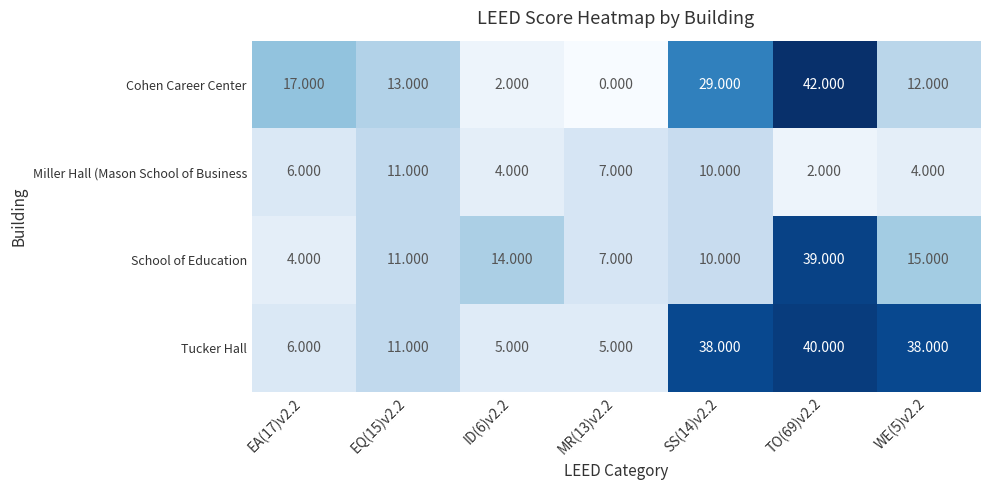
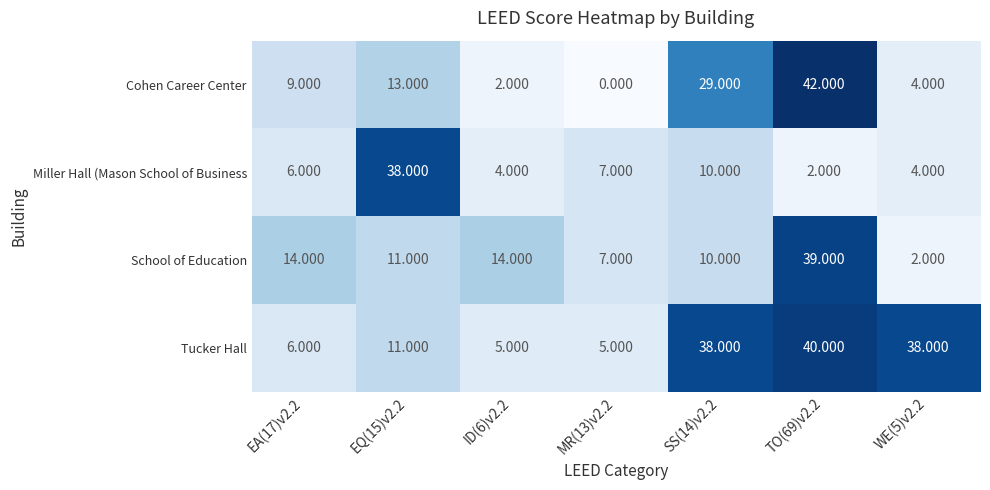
  {
    "Cohen Career Center": {
-     "EA(17)v2.2": 17.000,
+     "EA(17)v2.2": 9.000,
      "EQ(15)v2.2": 13.000,
      "ID(6)v2.2": 2.000,
      "MR(13)v2.2": 0.000,
      "SS(14)v2.2": 29.000,
      "TO(69)v2.2": 42.000,
-     "WE(5)v2.2": 12.000
+     "WE(5)v2.2": 4.000
    },
    "Miller Hall (Mason School of Business": {
      "EA(17)v2.2": 6.000,
-     "EQ(15)v2.2": 11.000,
+     "EQ(15)v2.2": 38.000,
      "ID(6)v2.2": 4.000,
      "MR(13)v2.2": 7.000,
      "SS(14)v2.2": 10.000,
      "TO(69)v2.2": 2.000,
      "WE(5)v2.2": 4.000
    },
    "School of Education": {
-     "EA(17)v2.2": 4.000,
+     "EA(17)v2.2": 14.000,
      "EQ(15)v2.2": 11.000,
      "ID(6)v2.2": 14.000,
      "MR(13)v2.2": 7.000,
      "SS(14)v2.2": 10.000,
      "TO(69)v2.2": 39.000,
-     "WE(5)v2.2": 15.000
+     "WE(5)v2.2": 2.000
    },
    "Tucker Hall": {
      "EA(17)v2.2": 6.000,
      "EQ(15)v2.2": 11.000,
      "ID(6)v2.2": 5.000,
      "MR(13)v2.2": 5.000,
      "SS(14)v2.2": 38.000,
      "TO(69)v2.2": 40.000,
      "WE(5)v2.2": 38.000
    }
  }
